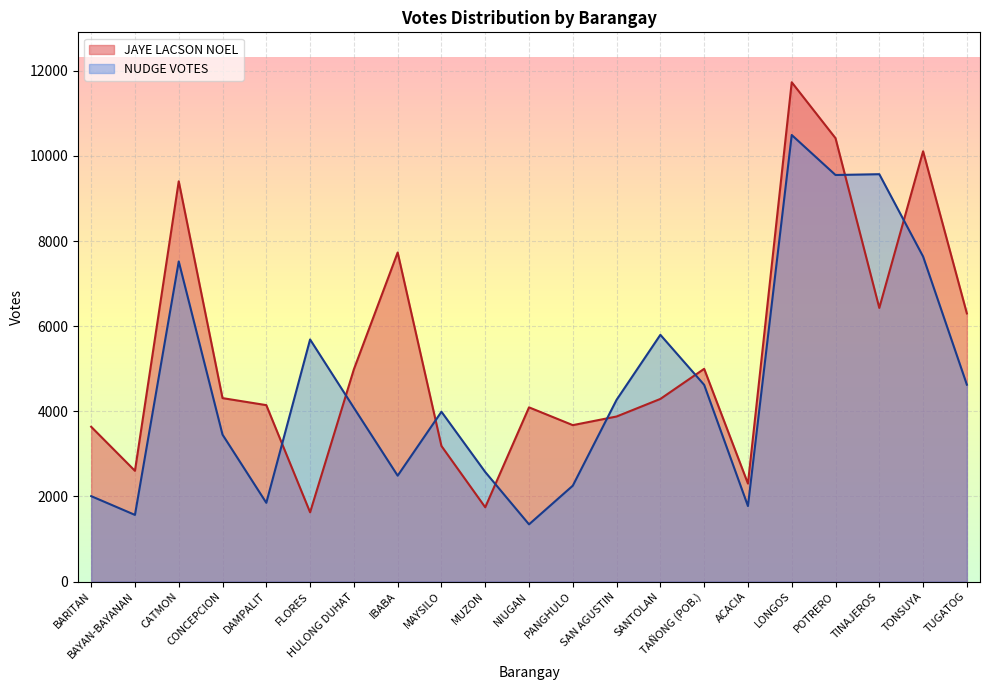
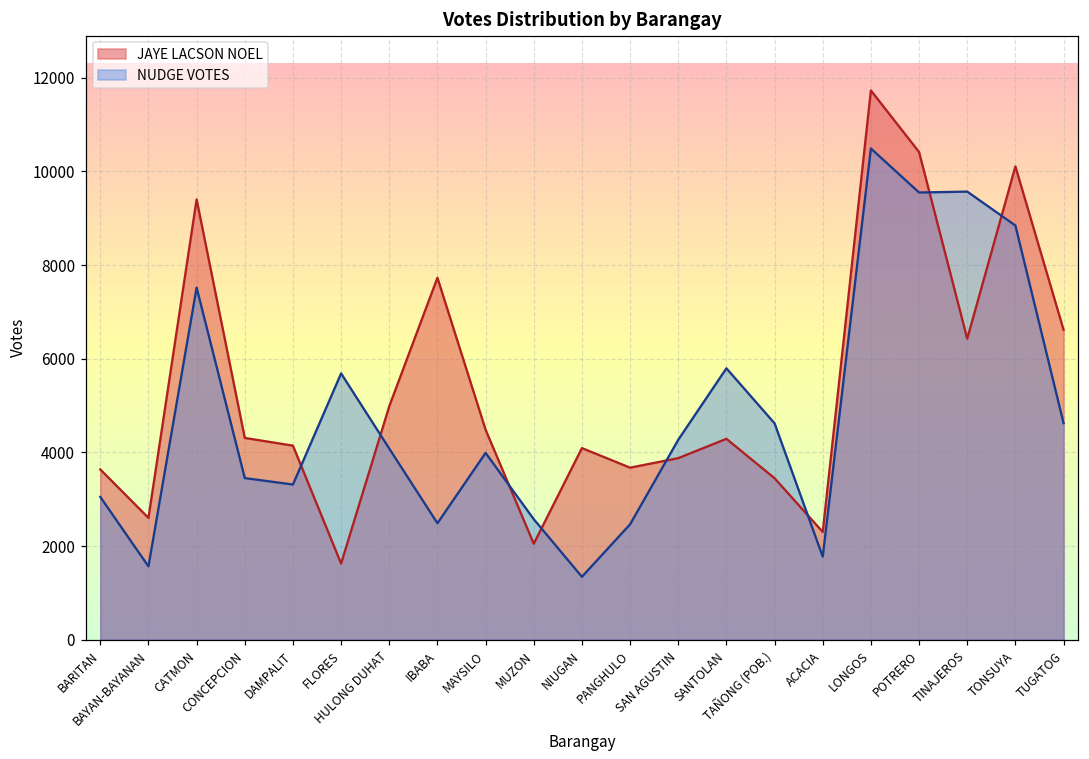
  {
    "JAYE LACSON NOEL": {
      "BARITAN": 3600,
      "BAYAN-BAYANAN": 2600,
      "CATMON": 9400,
      "CONCEPCION": 4300,
      "DAMPALIT": 4100,
      "FLORES": 1600,
      "HULONG DUHAT": 5000,
      "IBABA": 7700,
-     "MAYSILO": 3200,
-     "MUZON": 1700,
+     "MAYSILO": 4500,
+     "MUZON": 2000,
      "NIUGAN": 4100,
      "PANGHULO": 3700,
      "SAN AGUSTIN": 3900,
      "SANTOLAN": 4300,
-     "TAÑONG (POB.)": 5000,
+     "TAÑONG (POB.)": 3400,
      "ACACIA": 2300,
      "LONGOS": 11700,
      "POTRERO": 10400,
      "TINAJEROS": 6400,
      "TONSUYA": 10100,
-     "TUGATOG": 6300
+     "TUGATOG": 6600
    },
    "NUDGE VOTES": {
-     "BARITAN": 2000,
+     "BARITAN": 3000,
      "BAYAN-BAYANAN": 1600,
      "CATMON": 7500,
      "CONCEPCION": 3500,
-     "DAMPALIT": 1800,
+     "DAMPALIT": 3300,
      "FLORES": 5700,
      "HULONG DUHAT": 4100,
      "IBABA": 2500,
      "MAYSILO": 4000,
      "MUZON": 2600,
      "NIUGAN": 1300,
-     "PANGHULO": 2300,
+     "PANGHULO": 2500,
      "SAN AGUSTIN": 4300,
      "SANTOLAN": 5800,
      "TAÑONG (POB.)": 4600,
      "ACACIA": 1800,
      "LONGOS": 10500,
      "POTRERO": 9600,
      "TINAJEROS": 9600,
-     "TONSUYA": 7600,
+     "TONSUYA": 8800,
      "TUGATOG": 4600
    }
  }
